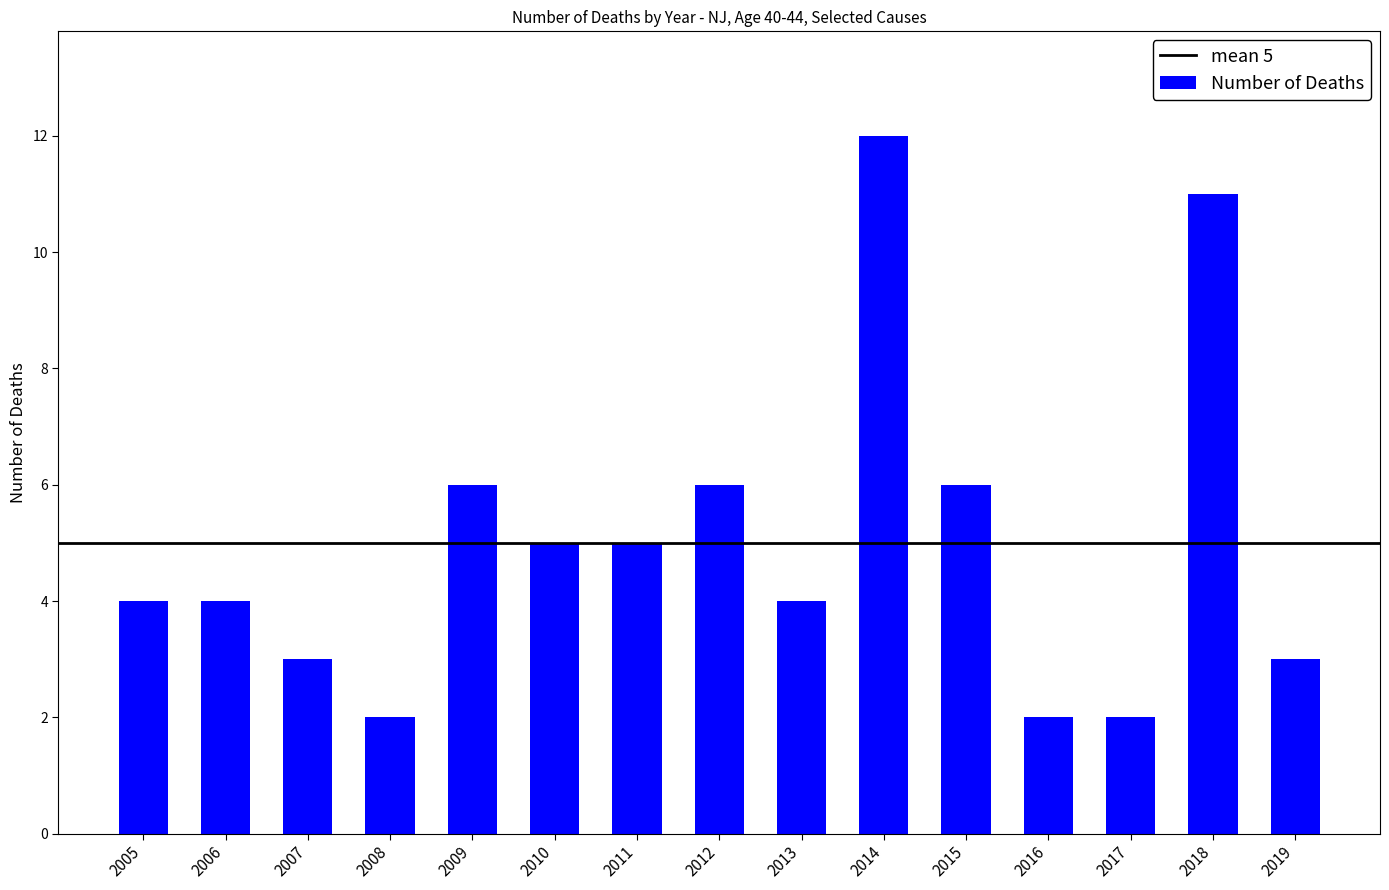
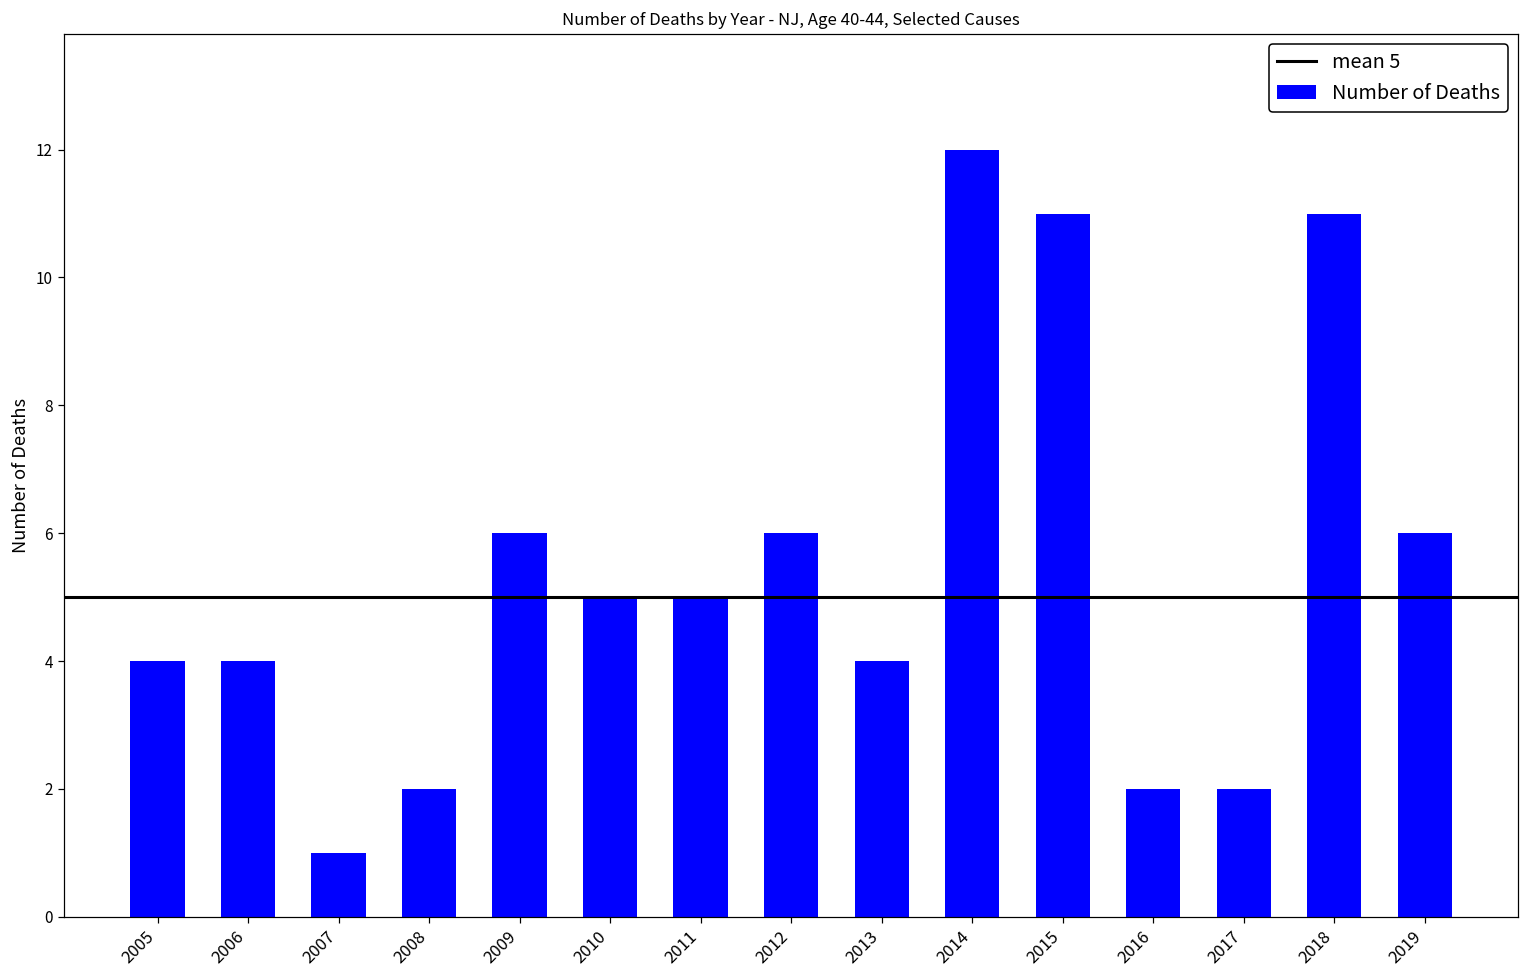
  {
    "2005": 4,
    "2006": 4,
-   "2007": 3,
+   "2007": 1,
    "2008": 2,
    "2009": 6,
    "2010": 5,
    "2011": 5,
    "2012": 6,
    "2013": 4,
    "2014": 12,
-   "2015": 6,
+   "2015": 11,
    "2016": 2,
    "2017": 2,
    "2018": 11,
-   "2019": 3
+   "2019": 6
  }
